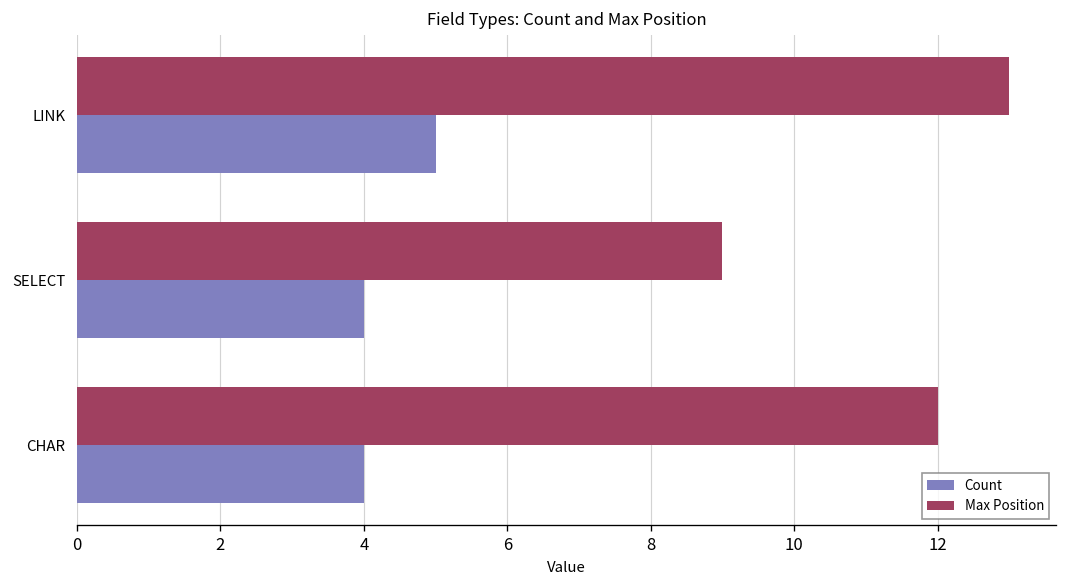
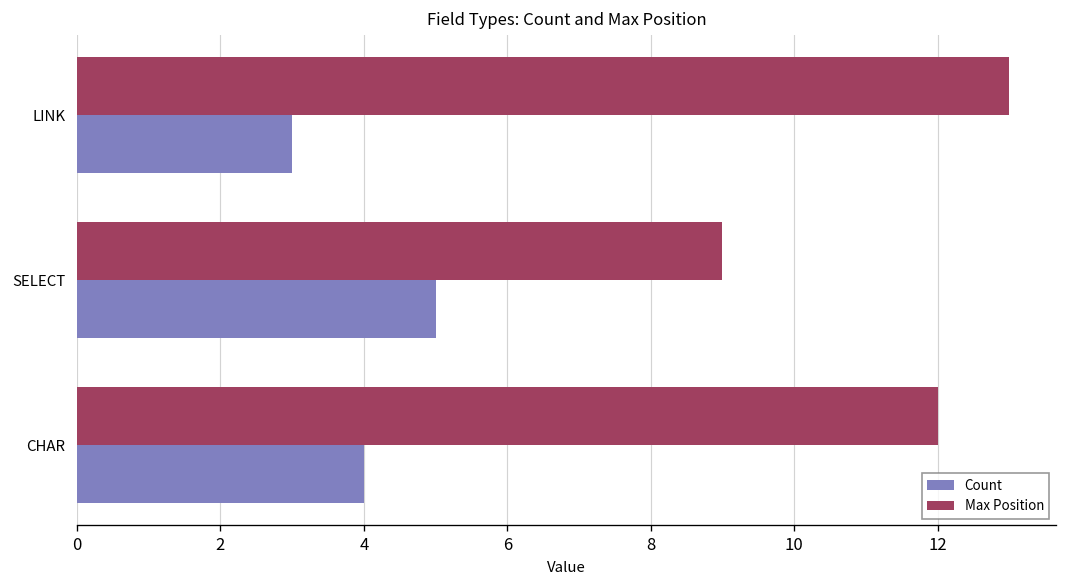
  {
    "Count": {
-     "LINK": 5,
-     "SELECT": 4,
+     "LINK": 3,
+     "SELECT": 5,
      "CHAR": 4
    },
    "Max Position": {
      "LINK": 13,
      "SELECT": 9,
      "CHAR": 12
    }
  }
